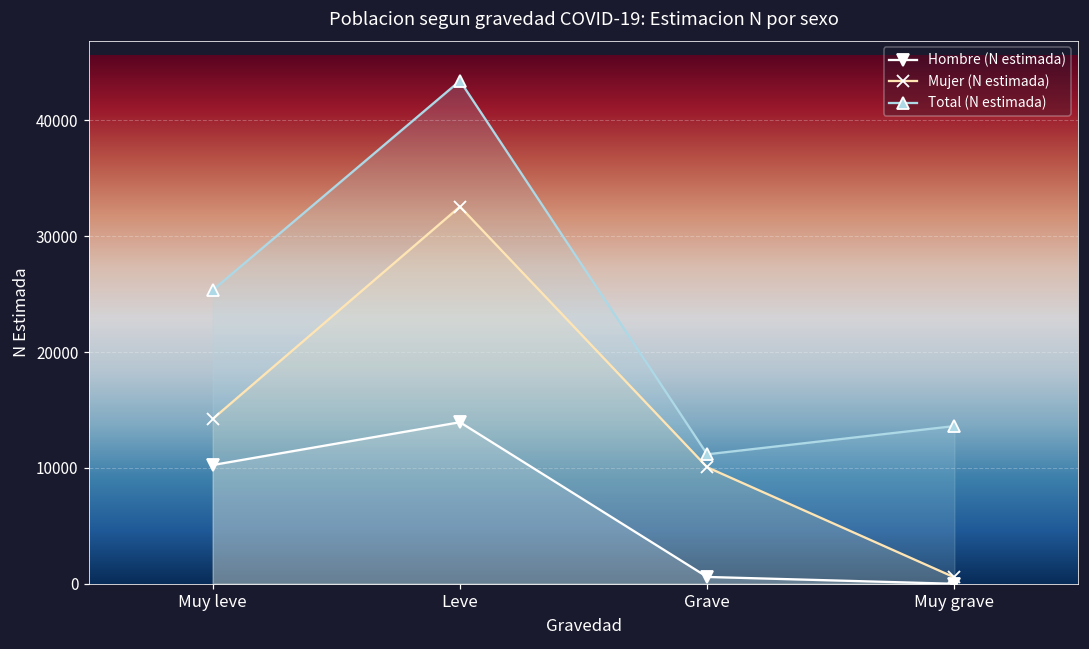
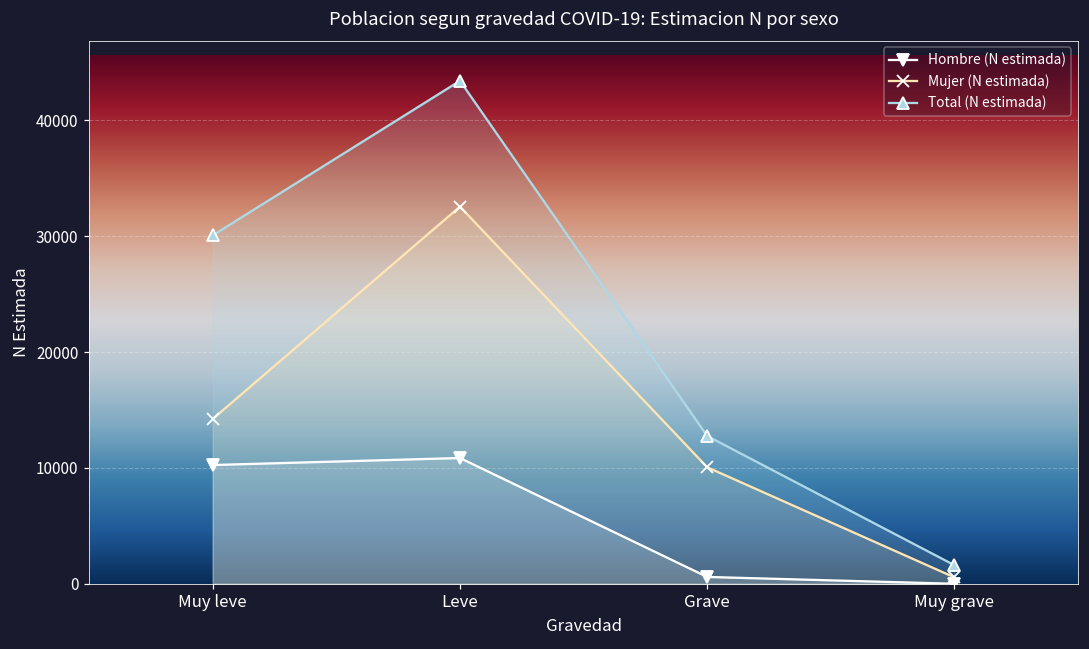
  {
    "Hombre (N estimada)": {
      "Muy leve": 10300,
-     "Leve": 13900,
+     "Leve": 10900,
      "Grave": 600,
      "Muy grave": 0
    },
    "Mujer (N estimada)": {
      "Muy leve": 14200,
      "Leve": 32600,
      "Grave": 10100,
      "Muy grave": 600
    },
    "Total (N estimada)": {
-     "Muy leve": 25300,
+     "Muy leve": 30100,
      "Leve": 43400,
-     "Grave": 11200,
-     "Muy grave": 13600
+     "Grave": 12800,
+     "Muy grave": 1600
    }
  }
